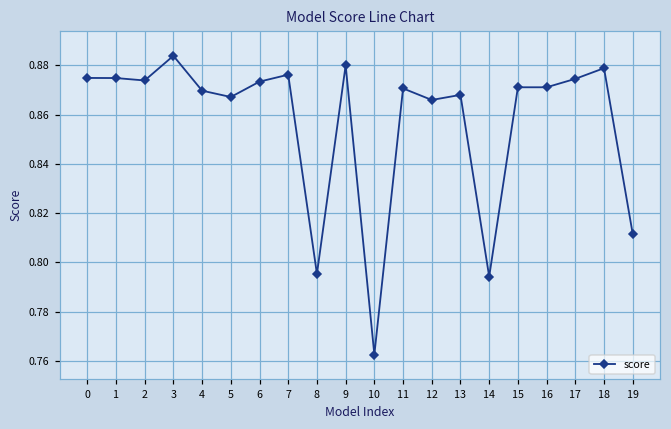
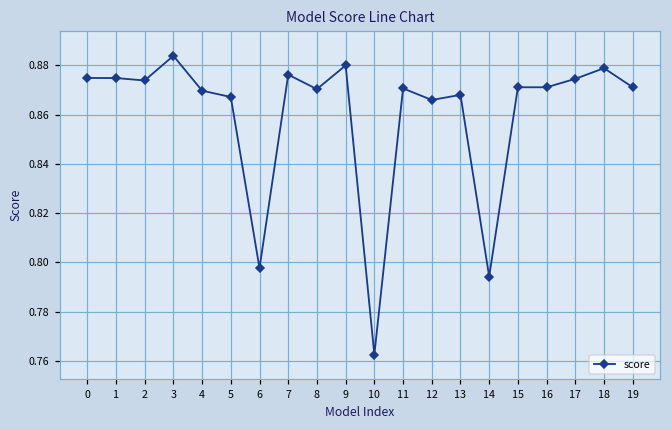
  {
    "0": 0.875,
    "1": 0.875,
    "2": 0.874,
    "3": 0.884,
    "4": 0.870,
    "5": 0.867,
-   "6": 0.873,
+   "6": 0.798,
    "7": 0.876,
-   "8": 0.795,
+   "8": 0.870,
    "9": 0.880,
    "10": 0.763,
    "11": 0.871,
    "12": 0.866,
    "13": 0.868,
    "14": 0.794,
    "15": 0.871,
    "16": 0.871,
    "17": 0.874,
    "18": 0.879,
-   "19": 0.812
+   "19": 0.871
  }
